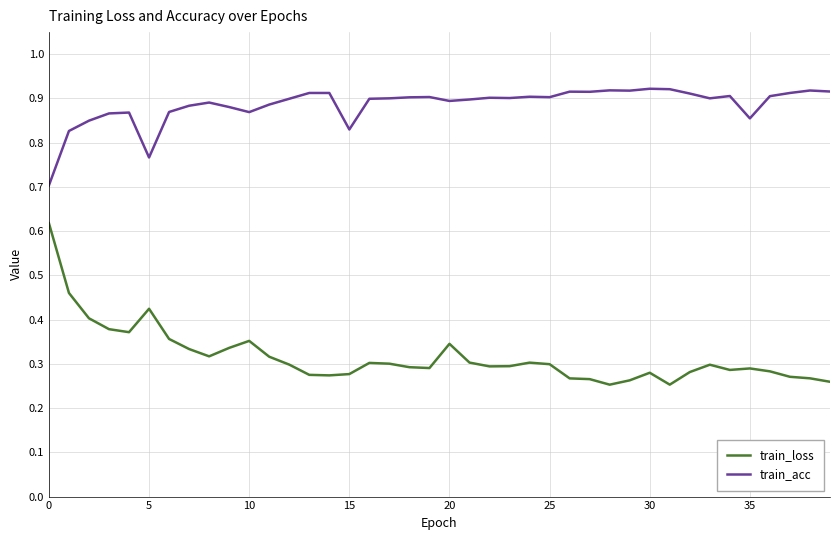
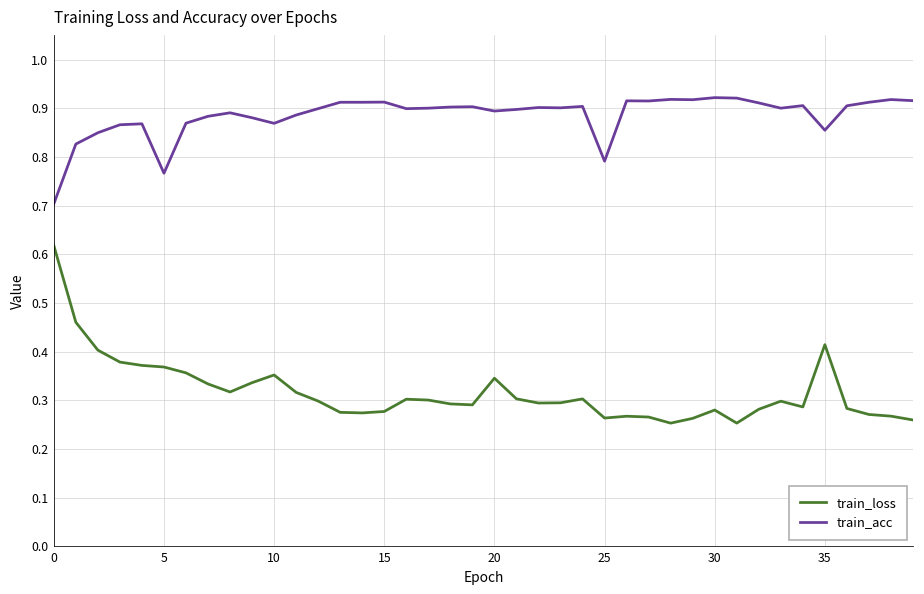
  {
    "train_loss": {
      "0": 0.62,
-     "5": 0.42,
+     "5": 0.37,
      "10": 0.35,
      "15": 0.28,
      "20": 0.35,
-     "25": 0.30,
+     "25": 0.26,
      "30": 0.28,
-     "35": 0.29
+     "35": 0.41
    },
    "train_acc": {
      "0": 0.70,
      "5": 0.77,
      "10": 0.87,
-     "15": 0.83,
+     "15": 0.91,
      "20": 0.89,
-     "25": 0.90,
+     "25": 0.79,
      "30": 0.92,
      "35": 0.85
    }
  }
